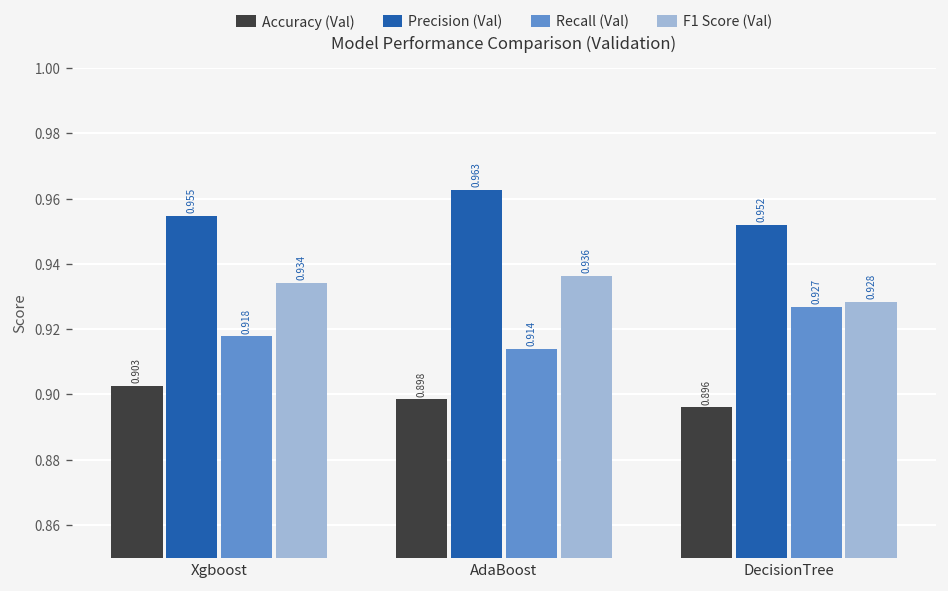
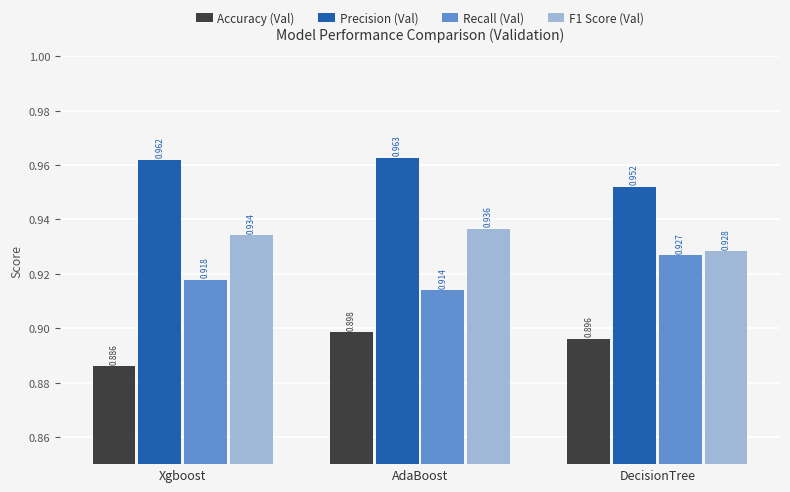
  {
    "Accuracy (Val)": {
-     "Xgboost": 0.903,
+     "Xgboost": 0.886,
      "AdaBoost": 0.898,
      "DecisionTree": 0.896
    },
    "Precision (Val)": {
-     "Xgboost": 0.955,
+     "Xgboost": 0.962,
      "AdaBoost": 0.963,
      "DecisionTree": 0.952
    },
    "Recall (Val)": {
      "Xgboost": 0.918,
      "AdaBoost": 0.914,
      "DecisionTree": 0.927
    },
    "F1 Score (Val)": {
      "Xgboost": 0.934,
      "AdaBoost": 0.936,
      "DecisionTree": 0.928
    }
  }
